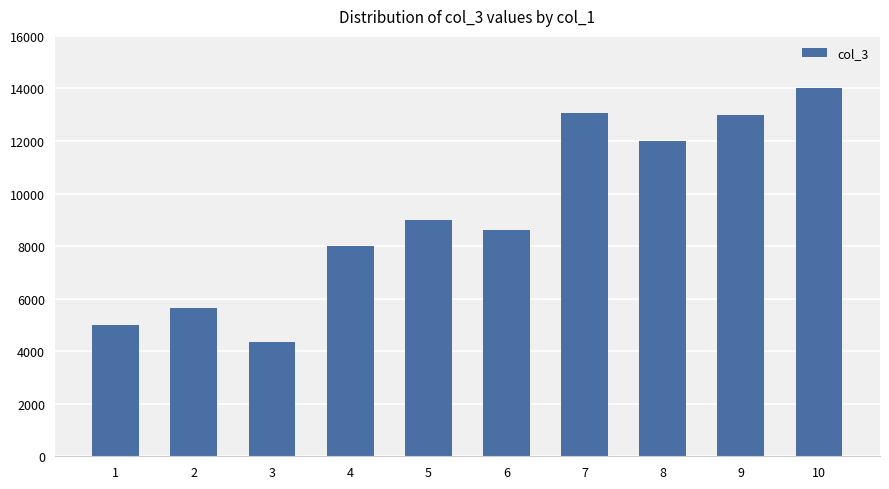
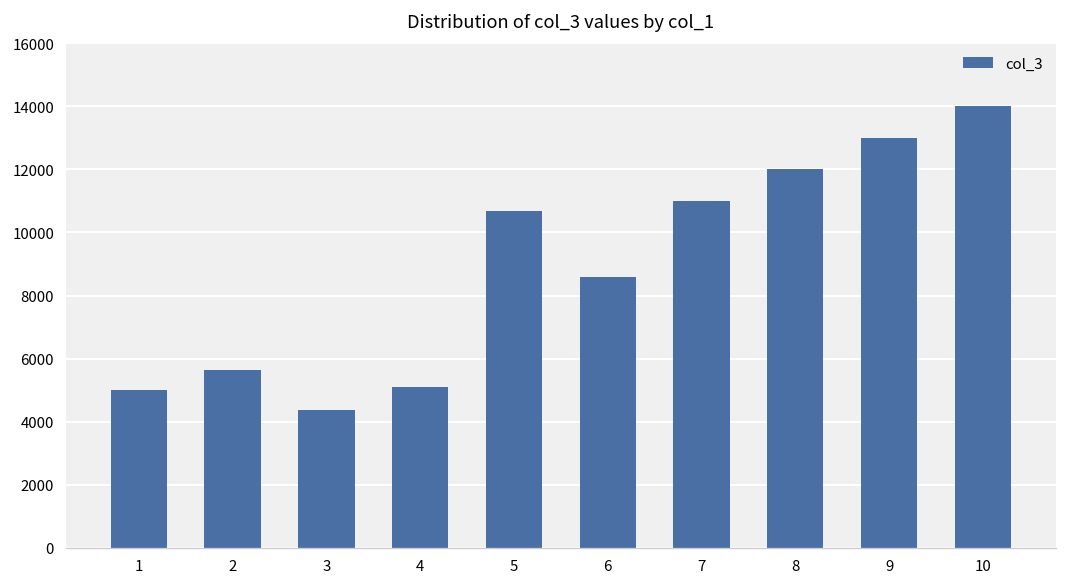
  {
    "1": 5000,
    "2": 5600,
    "3": 4400,
-   "4": 8000,
-   "5": 9000,
+   "4": 5100,
+   "5": 10700,
    "6": 8600,
-   "7": 13100,
+   "7": 11000,
    "8": 12000,
    "9": 13000,
    "10": 14000
  }
